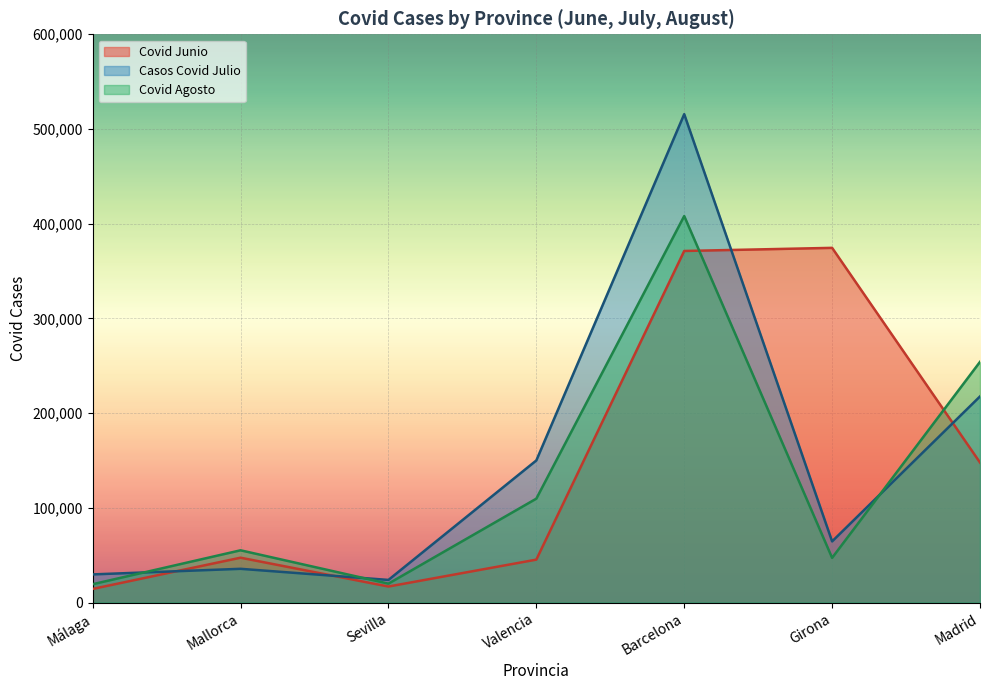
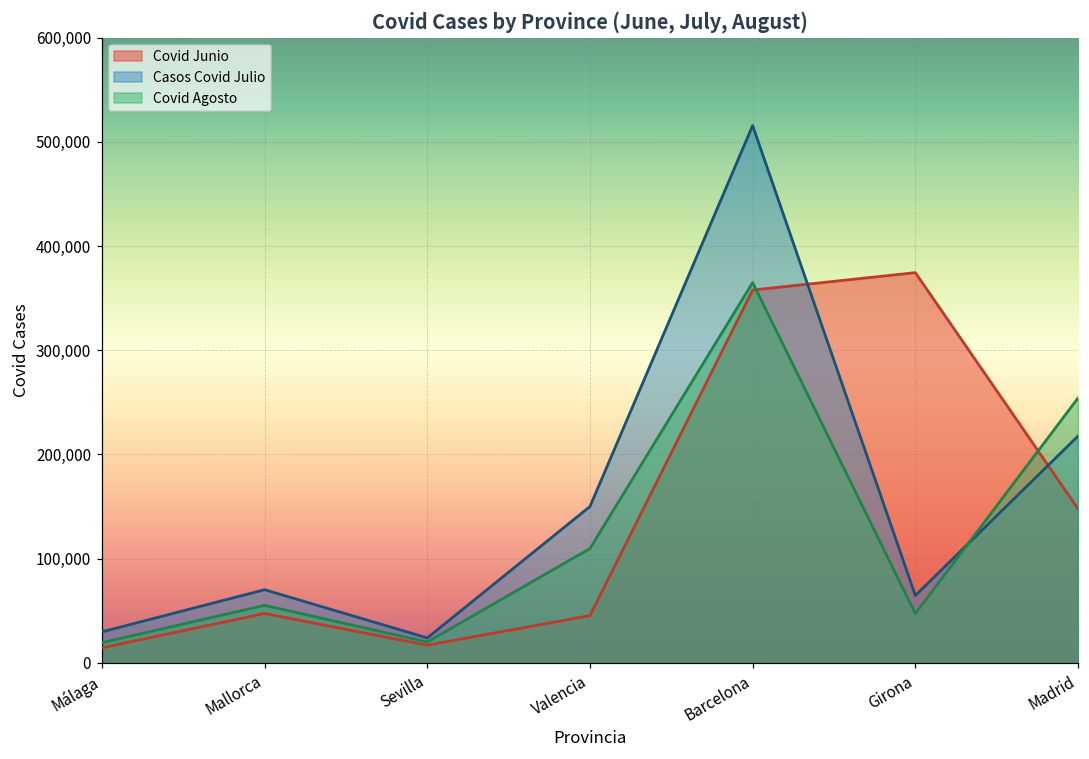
  {
    "Covid Junio": {
      "Málaga": "10,000",
      "Mallorca": "50,000",
      "Sevilla": "20,000",
      "Valencia": "50,000",
-     "Barcelona": "370,000",
+     "Barcelona": "360,000",
      "Girona": "370,000",
      "Madrid": "150,000"
    },
    "Casos Covid Julio": {
      "Málaga": "30,000",
-     "Mallorca": "40,000",
+     "Mallorca": "70,000",
      "Sevilla": "20,000",
      "Valencia": "150,000",
      "Barcelona": "520,000",
      "Girona": "60,000",
      "Madrid": "220,000"
    },
    "Covid Agosto": {
      "Málaga": "20,000",
      "Mallorca": "60,000",
      "Sevilla": "20,000",
      "Valencia": "110,000",
-     "Barcelona": "410,000",
+     "Barcelona": "360,000",
      "Girona": "50,000",
      "Madrid": "250,000"
    }
  }
